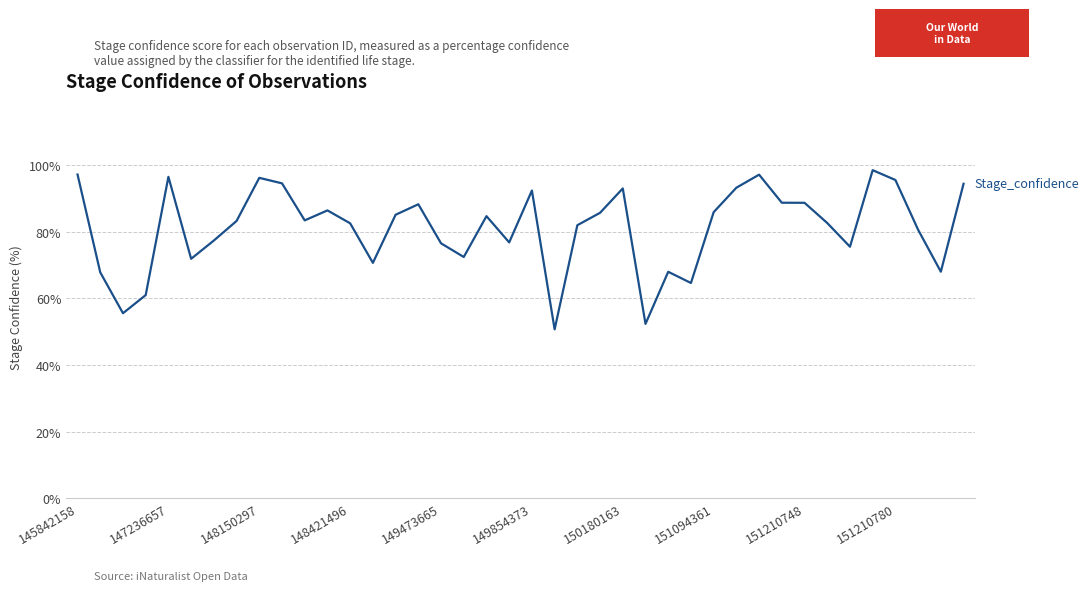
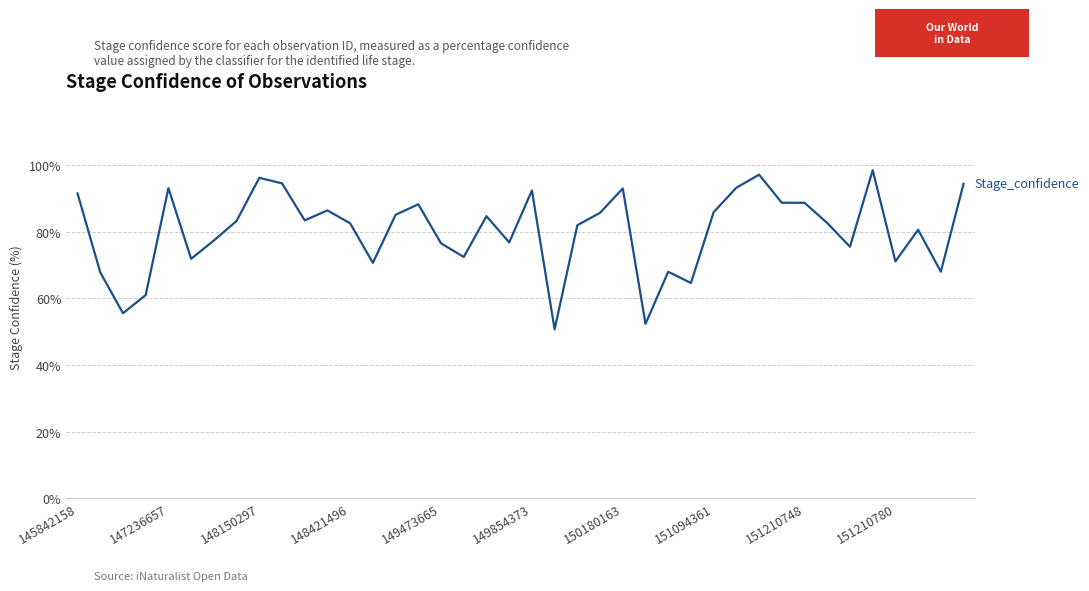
  {
-   "145842158": "97%",
-   "147236657": "96%",
+   "145842158": "91%",
+   "147236657": "93%",
    "148150297": "96%",
    "148421496": "82%",
    "149473665": "76%",
    "149854373": "92%",
    "150180163": "93%",
    "151094361": "86%",
    "151210748": "89%",
-   "151210780": "95%"
+   "151210780": "71%"
  }
